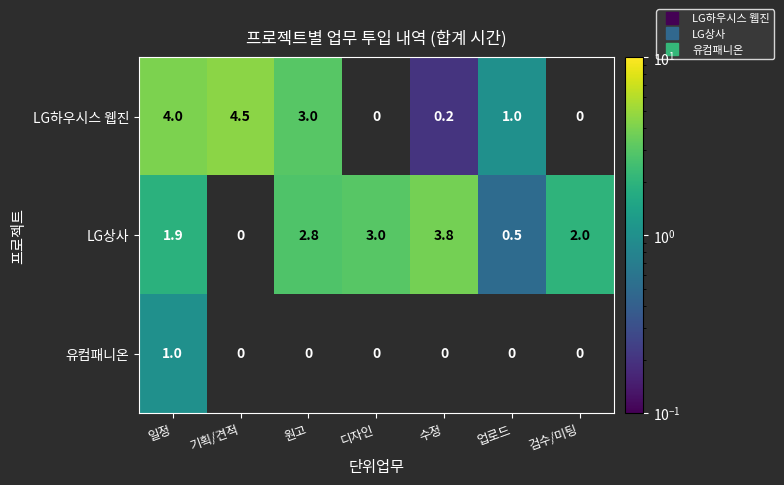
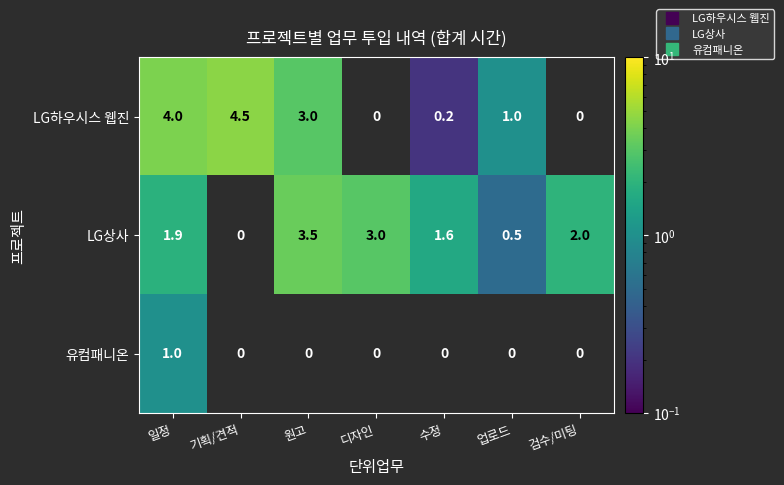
  {
    "LG하우시스 웹진": {
      "일정": 4.0,
      "기획/견적": 4.5,
      "원고": 3.0,
      "수정": 0.2,
      "업로드": 1.0
    },
    "LG상사": {
      "일정": 1.9,
-     "원고": 2.8,
+     "원고": 3.5,
      "디자인": 3.0,
-     "수정": 3.8,
+     "수정": 1.6,
      "업로드": 0.5,
      "검수/미팅": 2.0
    },
    "유컴패니온": {
      "일정": 1.0
    }
  }
